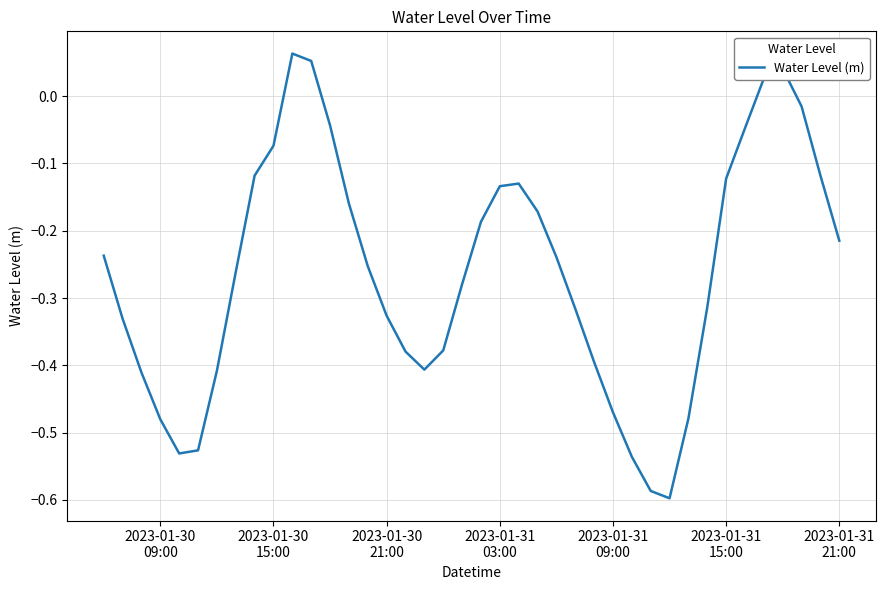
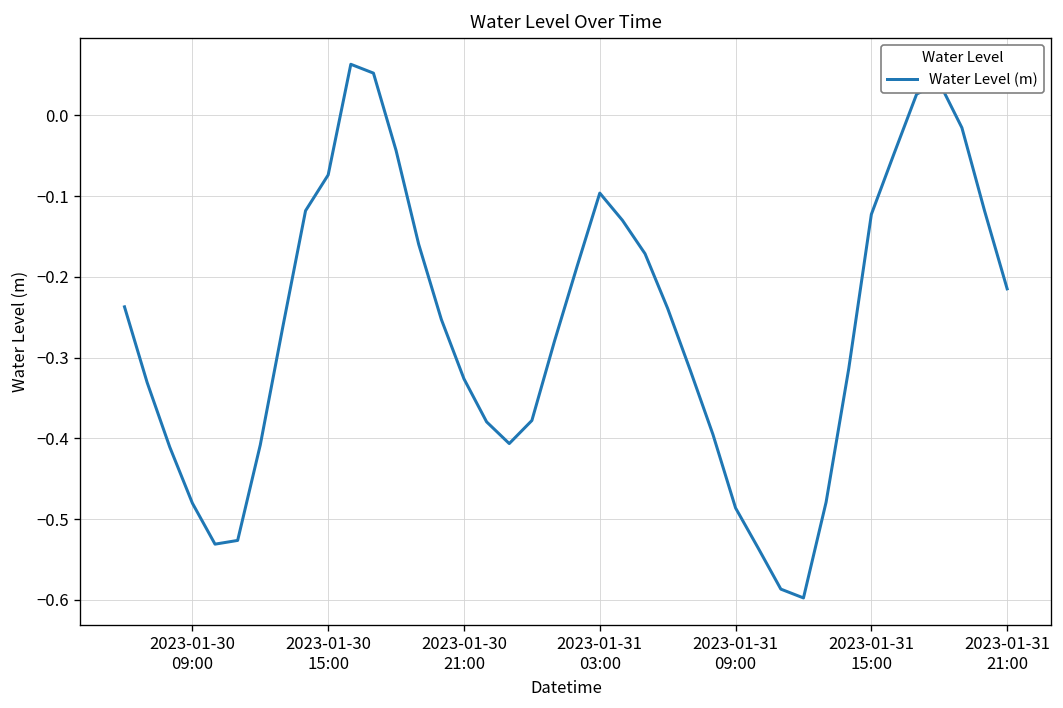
  {
    "2023-01-30 09:00": -0.48,
    "2023-01-30 15:00": -0.07,
    "2023-01-30 21:00": -0.33,
-   "2023-01-31 03:00": -0.13,
-   "2023-01-31 09:00": -0.47,
+   "2023-01-31 03:00": -0.10,
+   "2023-01-31 09:00": -0.49,
    "2023-01-31 15:00": -0.12,
    "2023-01-31 21:00": -0.21
  }
